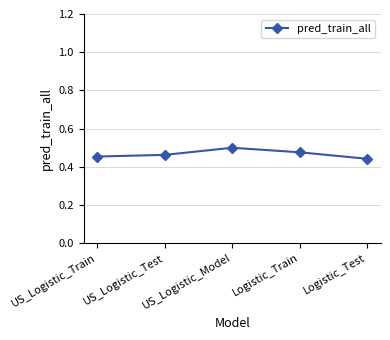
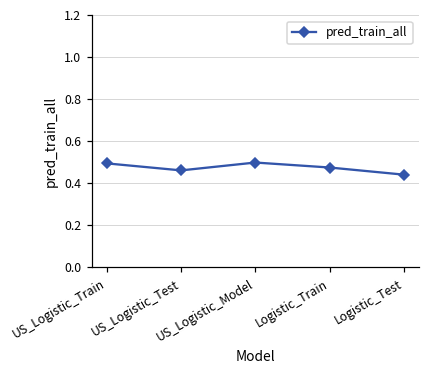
  {
-   "US_Logistic_Train": 0.45,
+   "US_Logistic_Train": 0.50,
    "US_Logistic_Test": 0.46,
    "US_Logistic_Model": 0.50,
    "Logistic_Train": 0.48,
    "Logistic_Test": 0.44
  }
